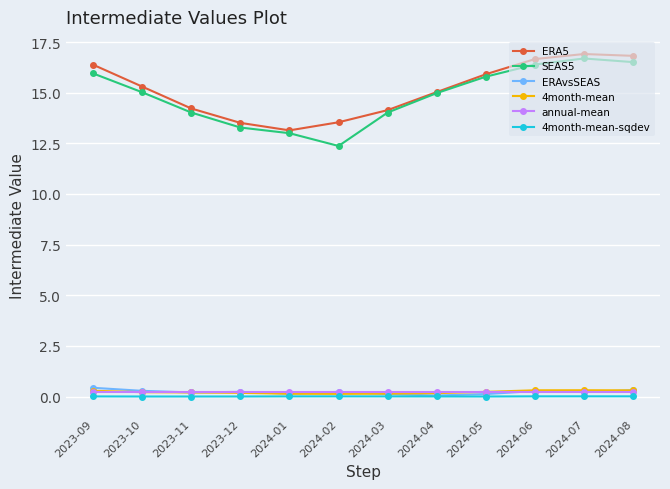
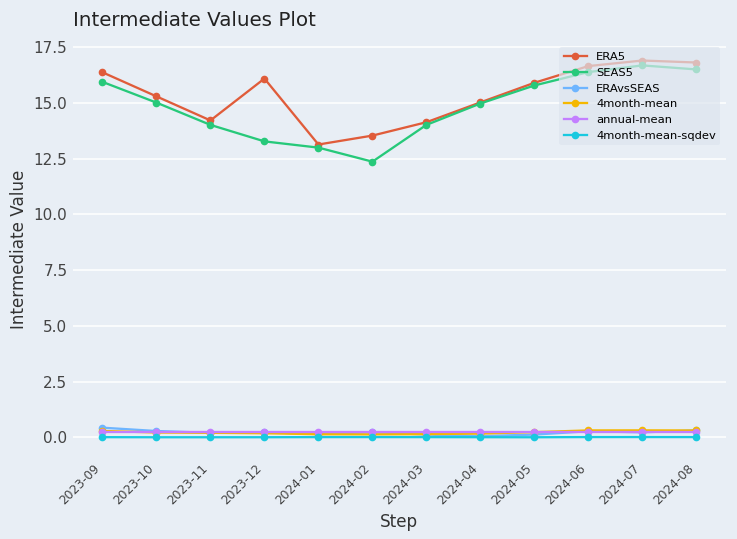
  {
    "ERA5": {
      "2023-09": 16.4,
      "2023-10": 15.3,
      "2023-11": 14.2,
-     "2023-12": 13.5,
+     "2023-12": 16.1,
      "2024-01": 13.1,
      "2024-02": 13.5
    },
    "SEAS5": {
      "2023-09": 16.0,
      "2023-10": 15.0,
      "2023-11": 14.0,
      "2023-12": 13.3,
      "2024-01": 13.0,
      "2024-02": 12.4
    },
    "ERAvsSEAS": {
      "2023-09": 0.4
    },
    "4month-mean-sqdev": {
      "2023-09": 0.0,
      "2023-10": 0.0,
      "2023-11": 0.0,
      "2023-12": 0.0,
      "2024-01": 0.0,
      "2024-06": 0.0,
      "2024-07": 0.0,
      "2024-08": 0.0
    }
  }
